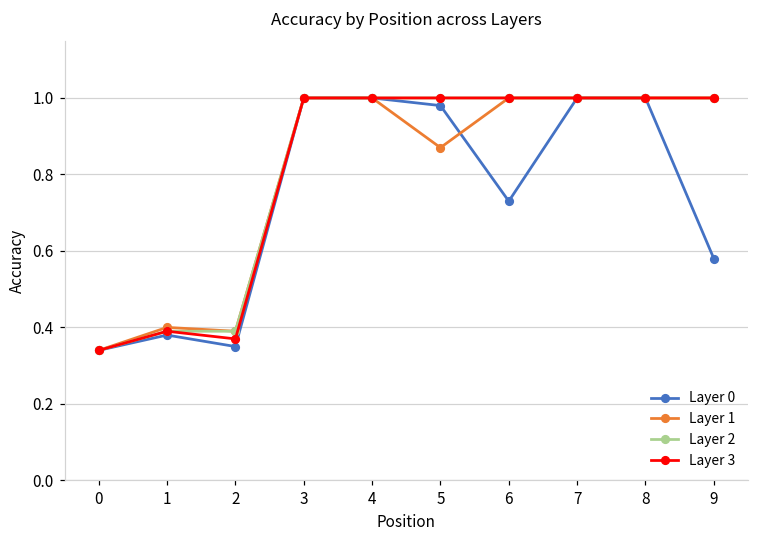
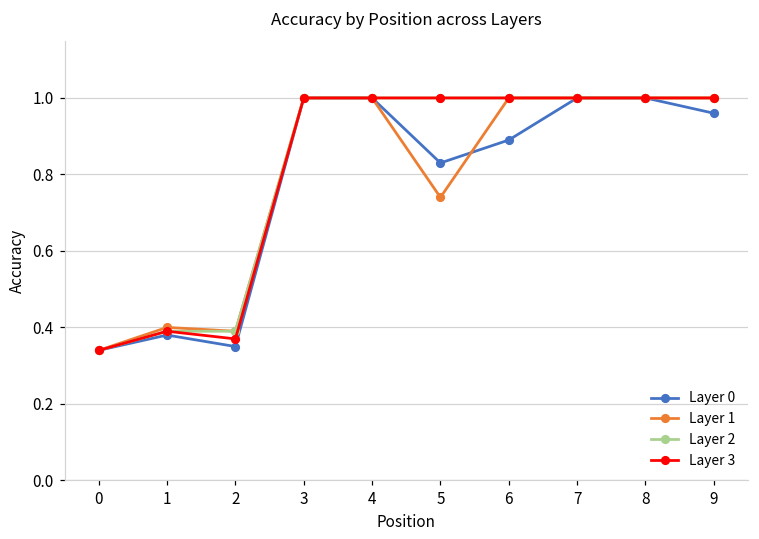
  {
    "Layer 0": {
      "1": 0.38,
      "2": 0.35,
-     "5": 0.98,
-     "6": 0.73,
-     "9": 0.58
+     "5": 0.83,
+     "6": 0.89,
+     "9": 0.96
    },
    "Layer 1": {
      "1": 0.40,
-     "5": 0.87
+     "5": 0.74
    },
    "Layer 3": {
      "2": 0.37
    }
  }
